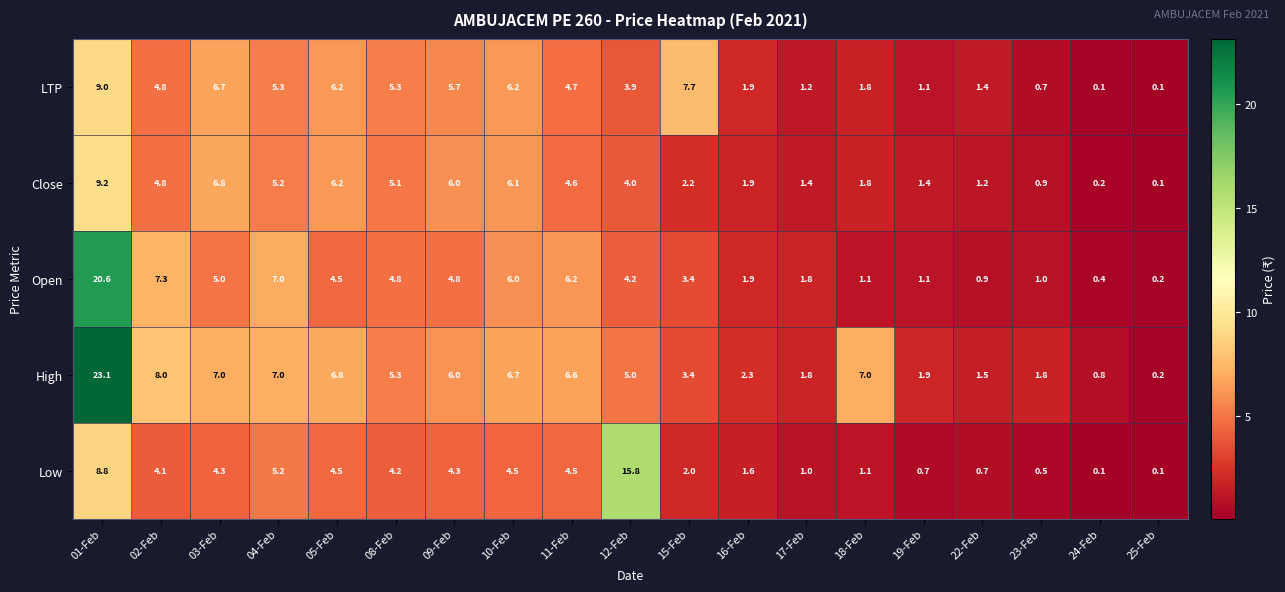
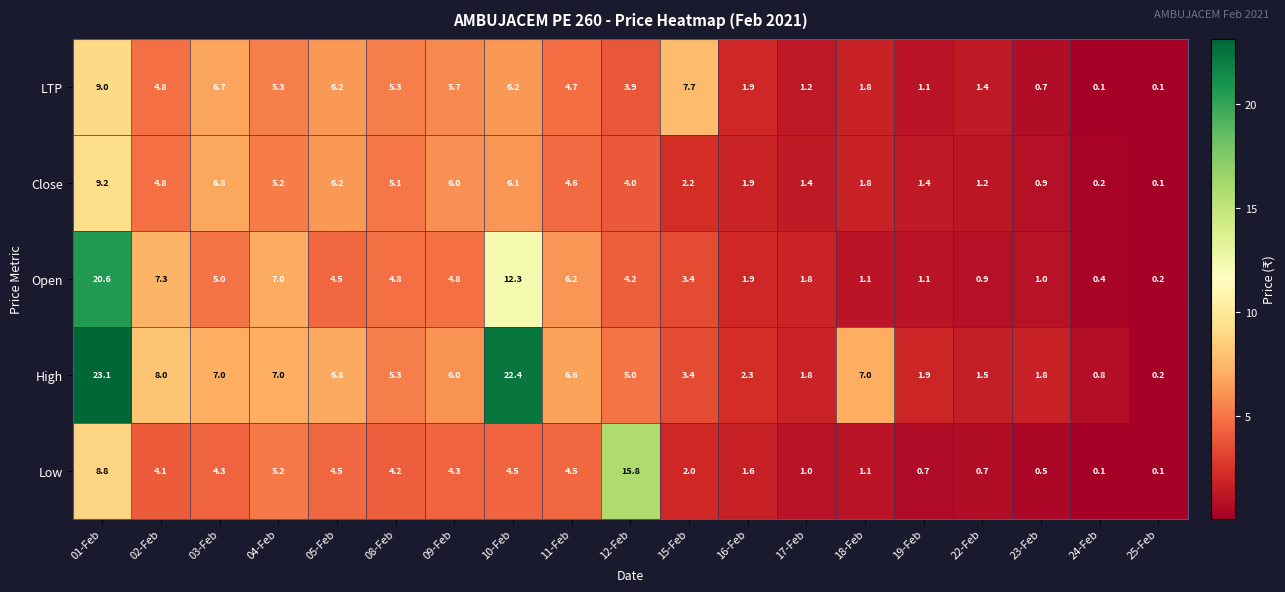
  {
    "LTP": {
      "01-Feb": 9.0,
      "02-Feb": 4.8,
      "03-Feb": 6.7,
      "04-Feb": 5.3,
      "05-Feb": 6.2,
      "08-Feb": 5.3,
      "09-Feb": 5.7,
      "10-Feb": 6.2,
      "11-Feb": 4.7,
      "12-Feb": 3.9,
      "15-Feb": 7.7,
      "16-Feb": 1.9,
      "17-Feb": 1.2,
      "18-Feb": 1.8,
      "19-Feb": 1.1,
      "22-Feb": 1.4,
      "23-Feb": 0.7,
      "24-Feb": 0.1,
      "25-Feb": 0.1
    },
    "Close": {
      "01-Feb": 9.2,
      "02-Feb": 4.8,
      "03-Feb": 6.8,
      "04-Feb": 5.2,
      "05-Feb": 6.2,
      "08-Feb": 5.1,
      "09-Feb": 6.0,
      "10-Feb": 6.1,
      "11-Feb": 4.6,
      "12-Feb": 4.0,
      "15-Feb": 2.2,
      "16-Feb": 1.9,
      "17-Feb": 1.4,
      "18-Feb": 1.8,
      "19-Feb": 1.4,
      "22-Feb": 1.2,
      "23-Feb": 0.9,
      "24-Feb": 0.2,
      "25-Feb": 0.1
    },
    "Open": {
      "01-Feb": 20.6,
      "02-Feb": 7.3,
      "03-Feb": 5.0,
      "04-Feb": 7.0,
      "05-Feb": 4.5,
      "08-Feb": 4.8,
      "09-Feb": 4.8,
-     "10-Feb": 6.0,
+     "10-Feb": 12.3,
      "11-Feb": 6.2,
      "12-Feb": 4.2,
      "15-Feb": 3.4,
      "16-Feb": 1.9,
      "17-Feb": 1.8,
      "18-Feb": 1.1,
      "19-Feb": 1.1,
      "22-Feb": 0.9,
      "23-Feb": 1.0,
      "24-Feb": 0.4,
      "25-Feb": 0.2
    },
    "High": {
      "01-Feb": 23.1,
      "02-Feb": 8.0,
      "03-Feb": 7.0,
      "04-Feb": 7.0,
      "05-Feb": 6.8,
      "08-Feb": 5.3,
      "09-Feb": 6.0,
-     "10-Feb": 6.7,
+     "10-Feb": 22.4,
      "11-Feb": 6.6,
      "12-Feb": 5.0,
      "15-Feb": 3.4,
      "16-Feb": 2.3,
      "17-Feb": 1.8,
      "18-Feb": 7.0,
      "19-Feb": 1.9,
      "22-Feb": 1.5,
      "23-Feb": 1.8,
      "24-Feb": 0.8,
      "25-Feb": 0.2
    },
    "Low": {
      "01-Feb": 8.8,
      "02-Feb": 4.1,
      "03-Feb": 4.3,
      "04-Feb": 5.2,
      "05-Feb": 4.5,
      "08-Feb": 4.2,
      "09-Feb": 4.3,
      "10-Feb": 4.5,
      "11-Feb": 4.5,
      "12-Feb": 15.8,
      "15-Feb": 2.0,
      "16-Feb": 1.6,
      "17-Feb": 1.0,
      "18-Feb": 1.1,
      "19-Feb": 0.7,
      "22-Feb": 0.7,
      "23-Feb": 0.5,
      "24-Feb": 0.1,
      "25-Feb": 0.1
    }
  }
